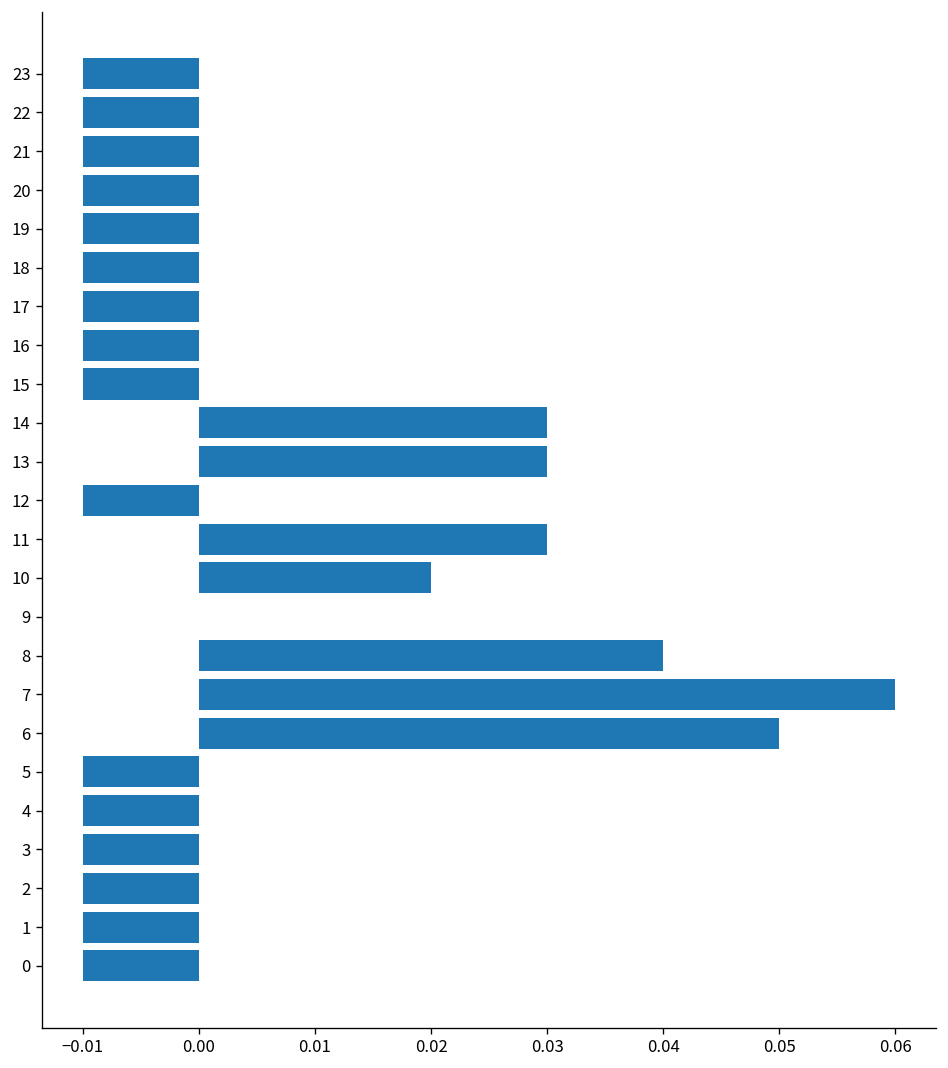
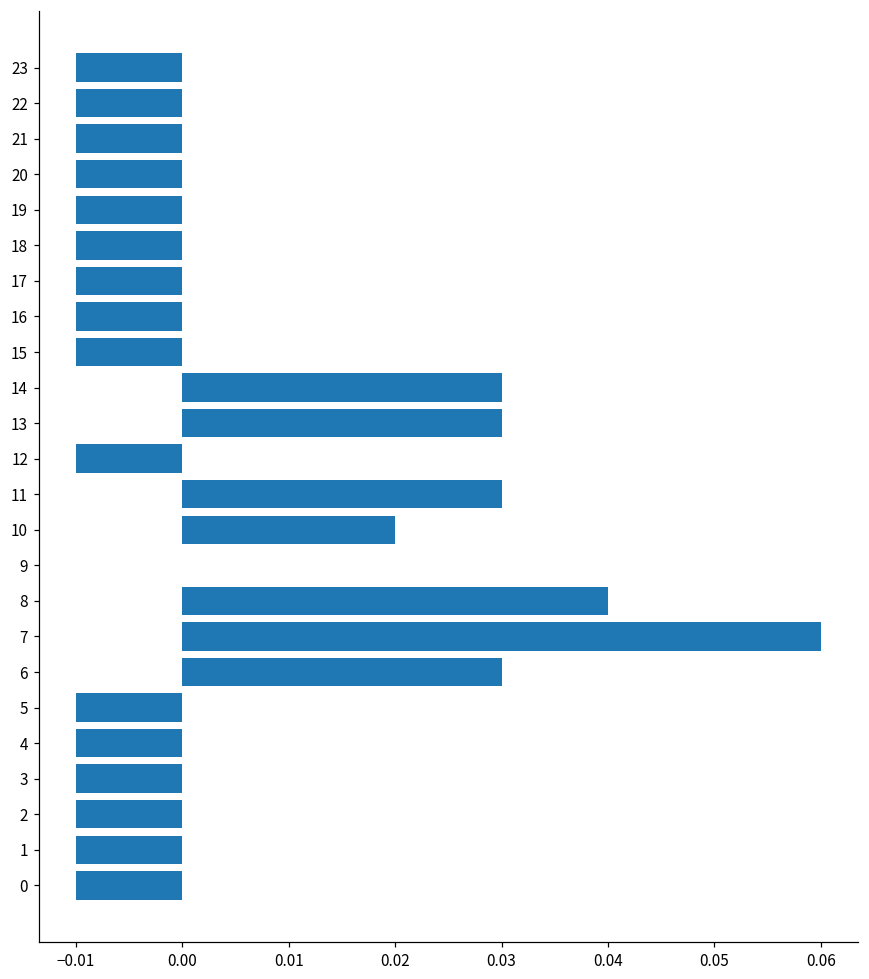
  {
    "23": -0.01,
    "22": -0.01,
    "21": -0.01,
    "20": -0.01,
    "19": -0.01,
    "18": -0.01,
    "17": -0.01,
    "16": -0.01,
    "15": -0.01,
    "14": 0.03,
    "13": 0.03,
    "12": -0.01,
    "11": 0.03,
    "10": 0.02,
    "9": 0.00,
    "8": 0.04,
    "7": 0.06,
-   "6": 0.05,
+   "6": 0.03,
    "5": -0.01,
    "4": -0.01,
    "3": -0.01,
    "2": -0.01,
    "1": -0.01,
    "0": -0.01
  }
